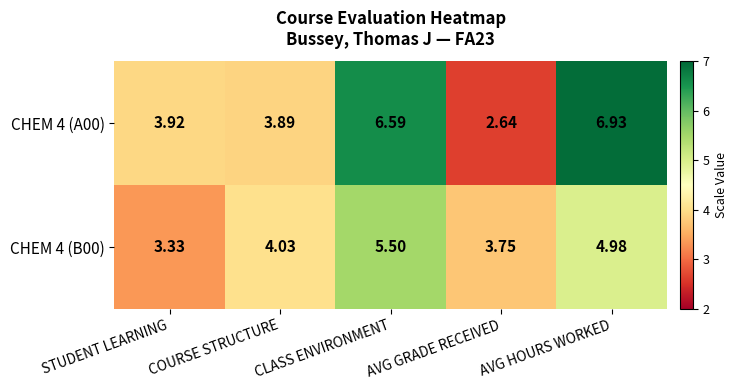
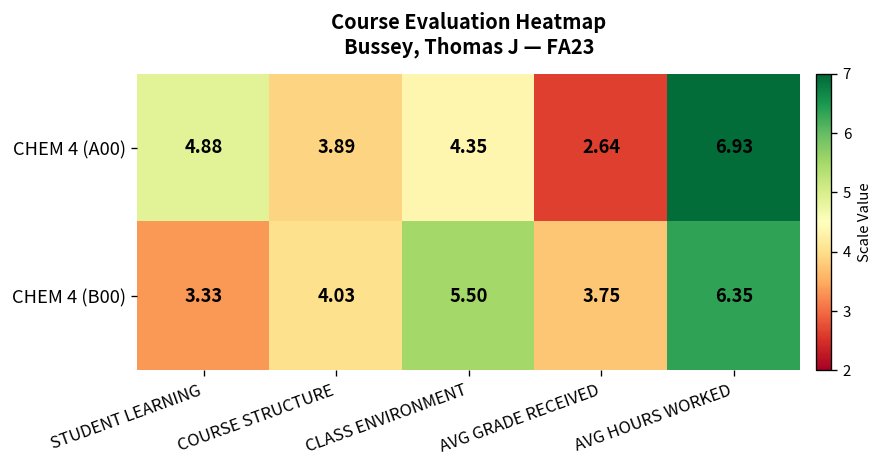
  {
    "CHEM 4 (A00)": {
-     "STUDENT LEARNING": 3.92,
+     "STUDENT LEARNING": 4.88,
      "COURSE STRUCTURE": 3.89,
-     "CLASS ENVIRONMENT": 6.59,
+     "CLASS ENVIRONMENT": 4.35,
      "AVG GRADE RECEIVED": 2.64,
      "AVG HOURS WORKED": 6.93
    },
    "CHEM 4 (B00)": {
      "STUDENT LEARNING": 3.33,
      "COURSE STRUCTURE": 4.03,
      "CLASS ENVIRONMENT": 5.50,
      "AVG GRADE RECEIVED": 3.75,
-     "AVG HOURS WORKED": 4.98
+     "AVG HOURS WORKED": 6.35
    }
  }
